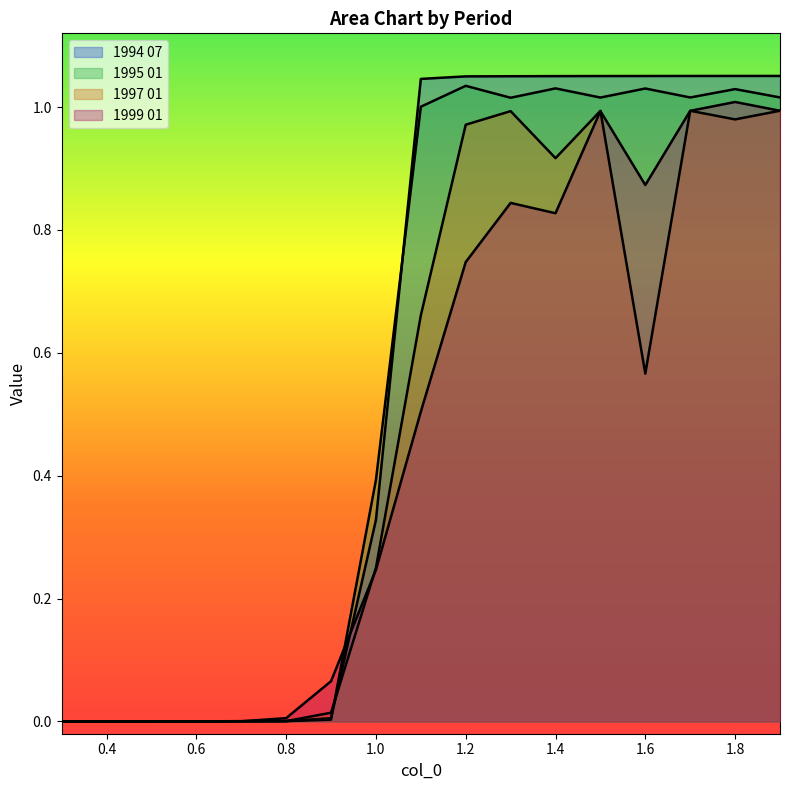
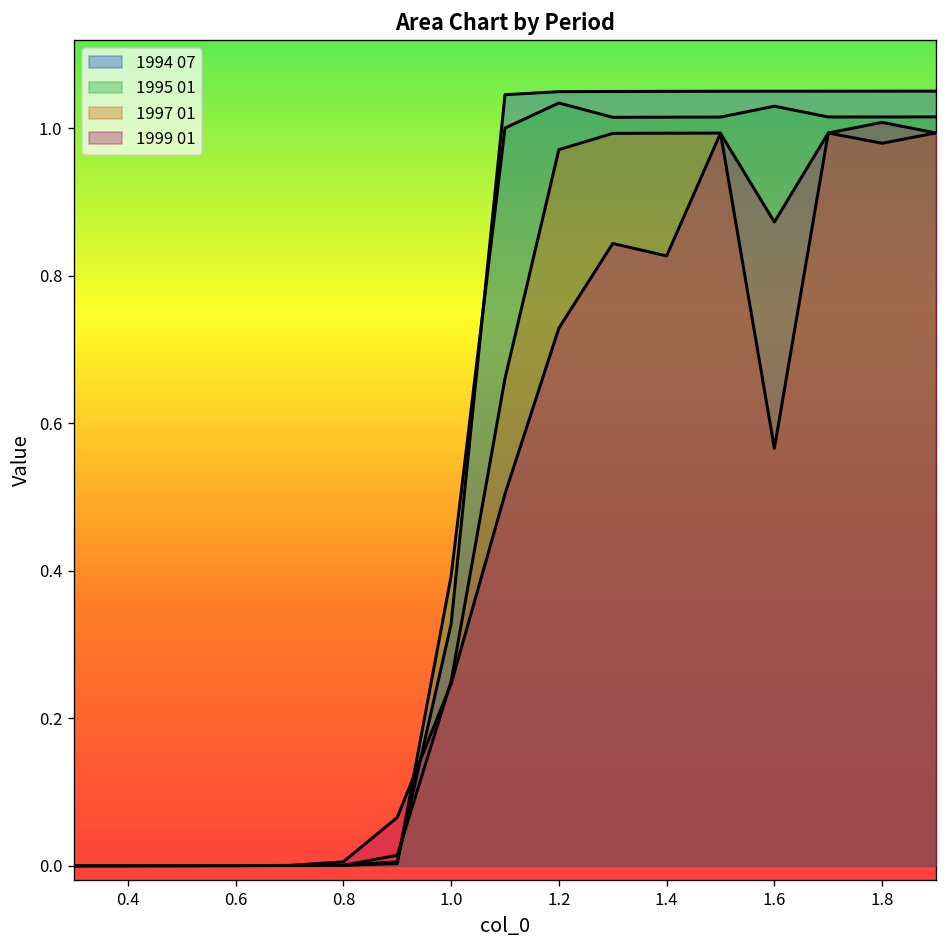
  {
    "1994 07": {
      "1.0": 0.33,
      "1.2": 1.05,
      "1.4": 1.05,
      "1.6": 1.05,
      "1.8": 1.05
    },
    "1995 01": {
      "1.0": 0.39,
      "1.2": 1.03,
-     "1.4": 1.03,
+     "1.4": 1.02,
      "1.6": 1.03,
-     "1.8": 1.03
+     "1.8": 1.02
    },
    "1997 01": {
      "1.2": 0.97,
-     "1.4": 0.92,
+     "1.4": 0.99,
      "1.6": 0.57,
      "1.8": 0.98
    },
    "1999 01": {
      "0.8": 0.01,
-     "1.2": 0.75,
+     "1.2": 0.73,
      "1.4": 0.83,
      "1.6": 0.87,
      "1.8": 1.01
    }
  }
